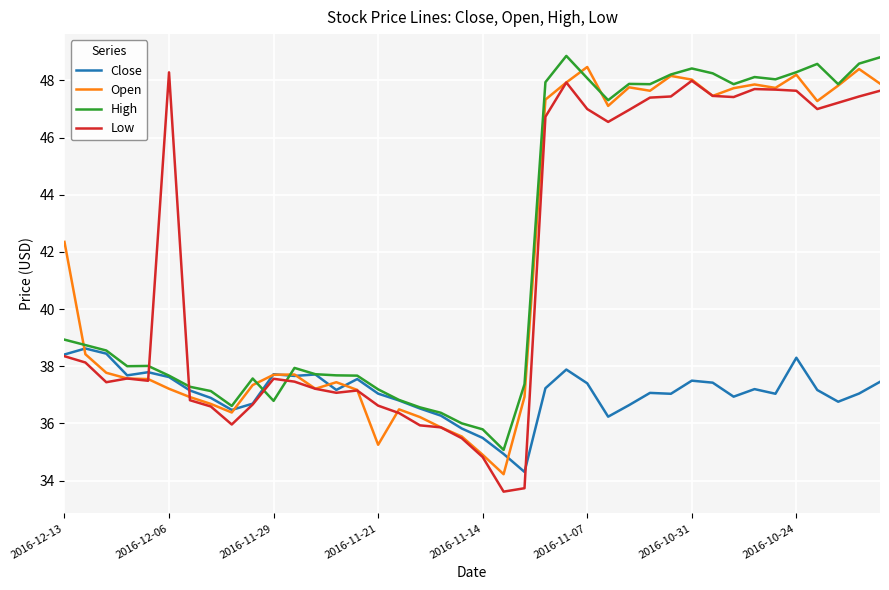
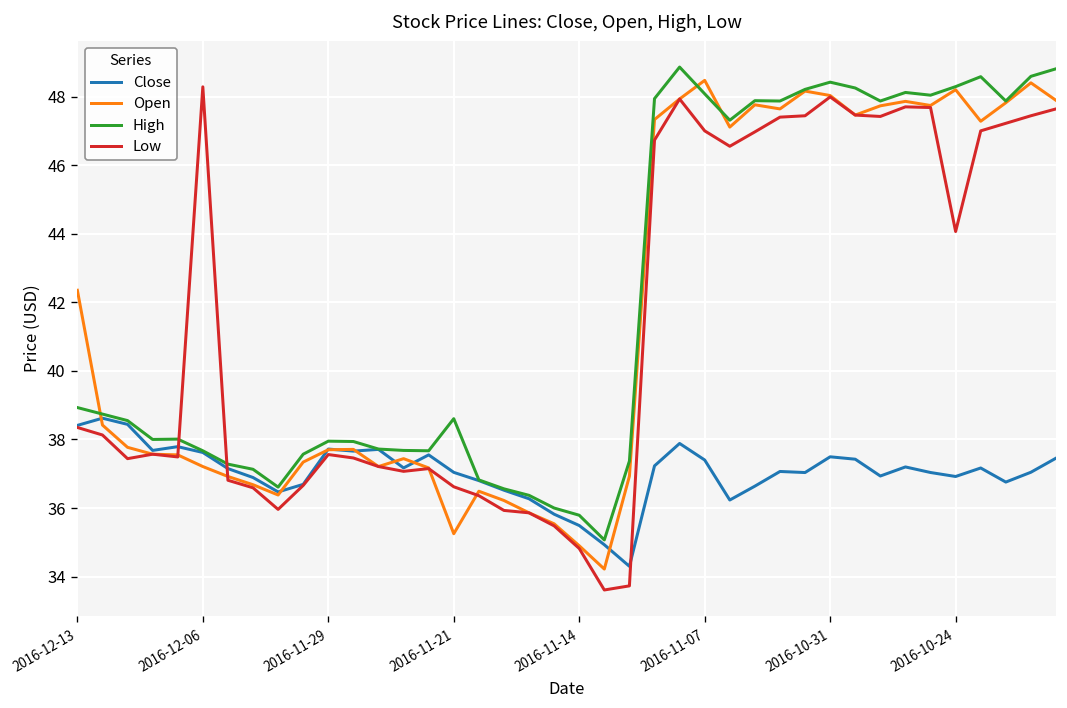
  {
    "Close": {
      "2016-11-21": 37.0,
      "2016-11-14": 35.5,
      "2016-11-07": 37.4,
      "2016-10-31": 37.5,
-     "2016-10-24": 38.3
+     "2016-10-24": 36.9
    },
    "Open": {
      "2016-12-13": 42.4,
      "2016-12-06": 37.2,
      "2016-11-21": 35.3,
      "2016-11-07": 48.5,
      "2016-10-24": 48.2
    },
    "High": {
      "2016-12-13": 38.9,
-     "2016-11-29": 36.8,
-     "2016-11-21": 37.2,
+     "2016-11-29": 38.0,
+     "2016-11-21": 38.6,
      "2016-11-14": 35.8,
      "2016-11-07": 48.1,
      "2016-10-31": 48.4,
      "2016-10-24": 48.3
    },
    "Low": {
      "2016-12-06": 48.3,
      "2016-11-29": 37.6,
      "2016-11-21": 36.6,
      "2016-11-07": 47.0,
-     "2016-10-24": 47.6
+     "2016-10-24": 44.1
    }
  }
